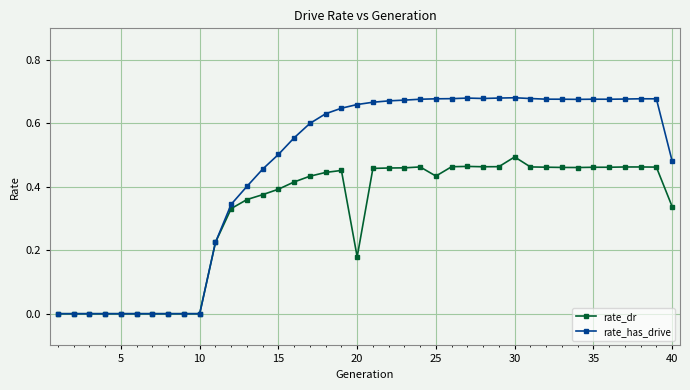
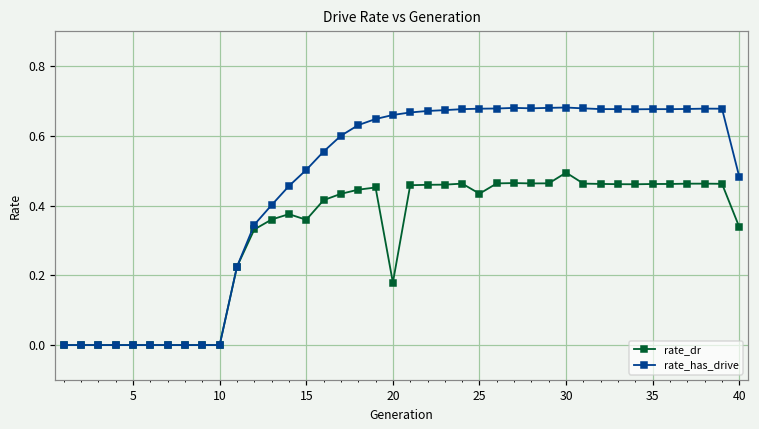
  {
    "rate_dr": {
-     "15": 0.39,
+     "15": 0.36,
      "20": 0.18,
      "25": 0.43,
      "30": 0.49,
      "35": 0.46,
      "40": 0.34
    },
    "rate_has_drive": {
      "15": 0.50,
      "20": 0.66,
      "25": 0.68,
      "30": 0.68,
      "35": 0.68,
      "40": 0.48
    }
  }
